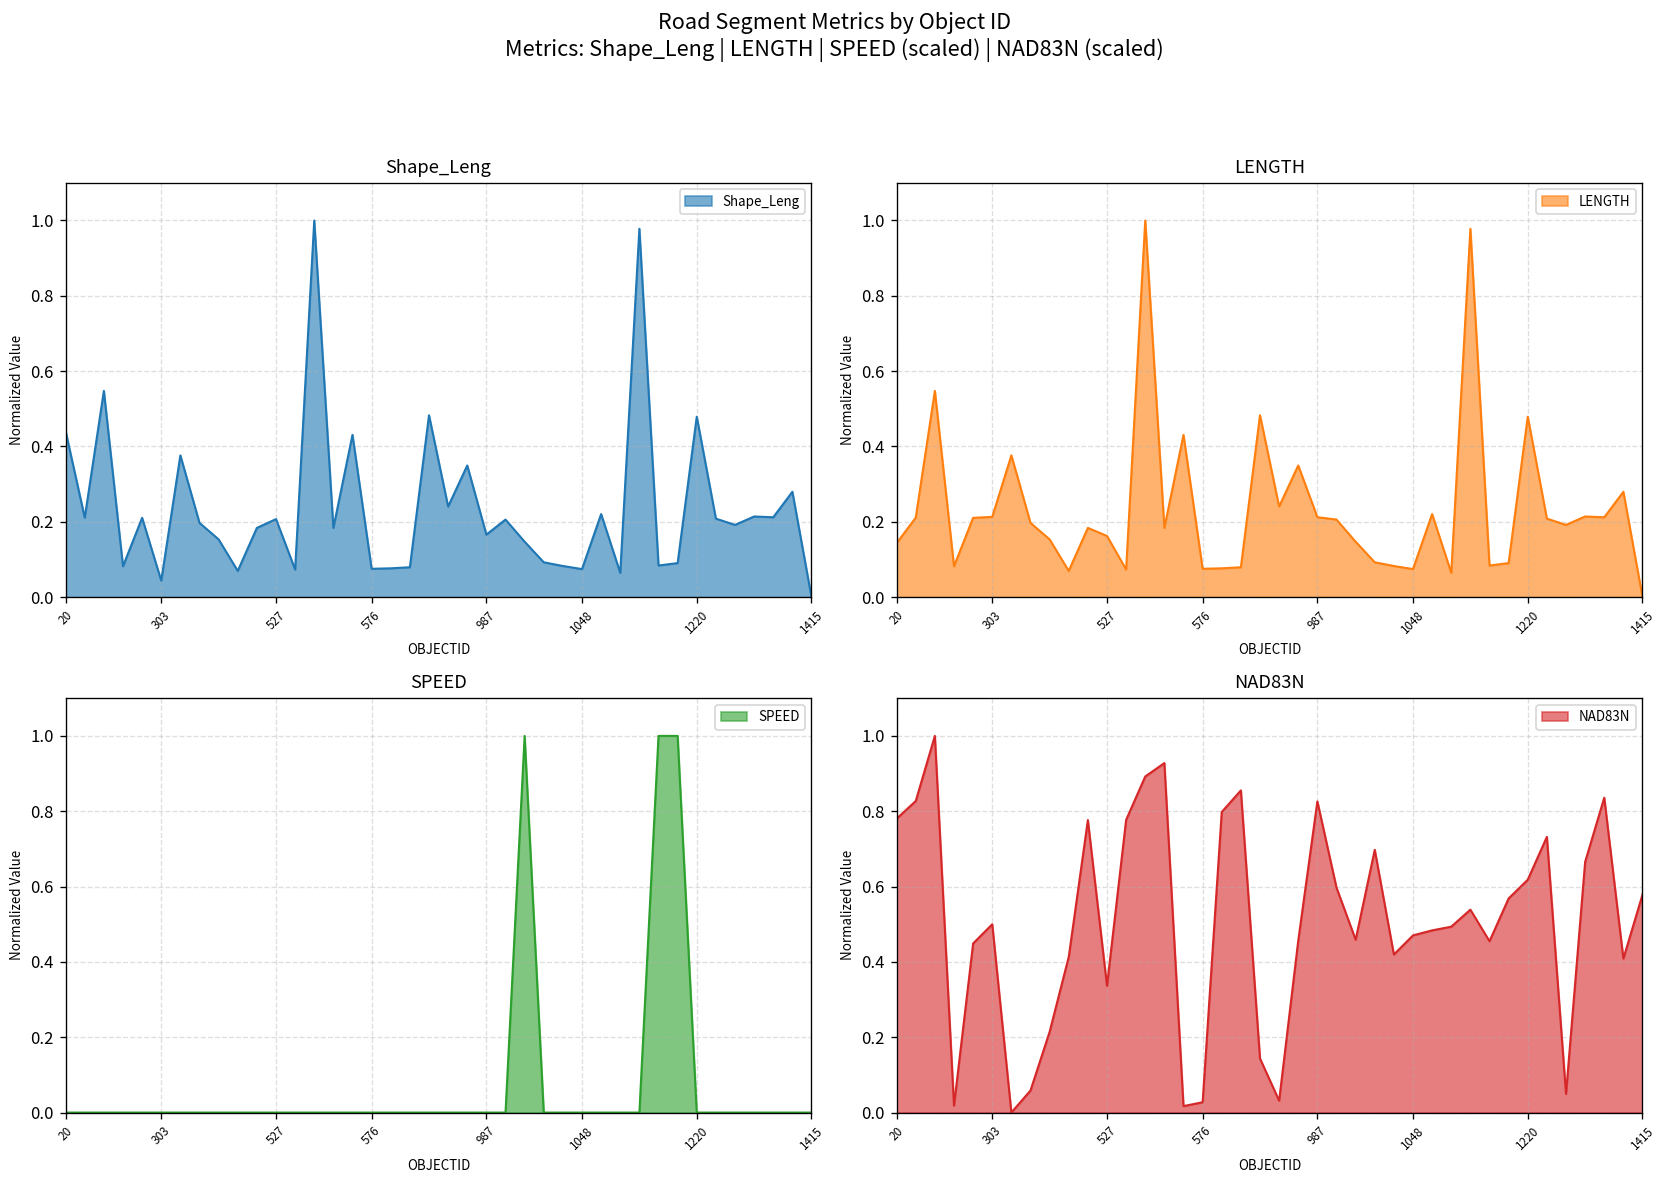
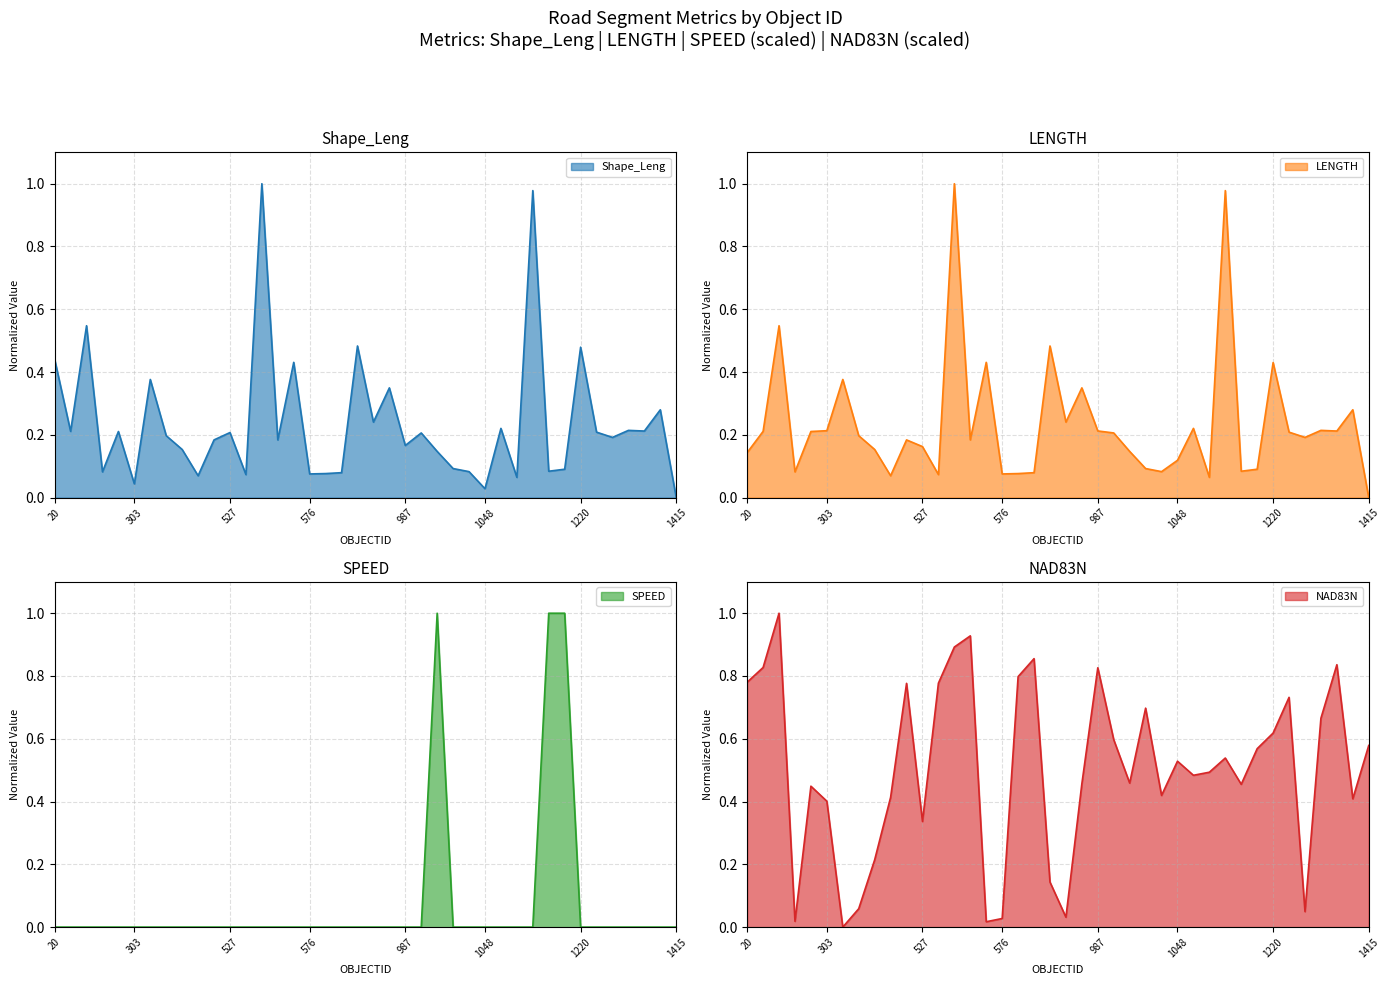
  {
    "Shape_Leng": {
      "20": 0.44,
      "303": 0.04,
      "527": 0.21,
      "576": 0.08,
      "987": 0.17,
-     "1048": 0.07,
+     "1048": 0.03,
      "1220": 0.48,
      "1415": 0.00
    },
    "LENGTH": {
      "20": 0.14,
      "303": 0.21,
      "527": 0.16,
      "576": 0.08,
      "987": 0.21,
-     "1048": 0.07,
-     "1220": 0.48,
+     "1048": 0.12,
+     "1220": 0.43,
      "1415": 0.00
    },
    "SPEED": {
      "20": 0.00,
      "303": 0.00,
      "527": 0.00,
      "576": 0.00,
      "987": 0.00,
      "1048": 0.00,
      "1220": 0.00,
      "1415": 0.00
    },
    "NAD83N": {
      "20": 0.78,
-     "303": 0.50,
+     "303": 0.40,
      "527": 0.34,
      "576": 0.03,
      "987": 0.83,
-     "1048": 0.47,
+     "1048": 0.53,
      "1220": 0.62,
      "1415": 0.58
    }
  }
